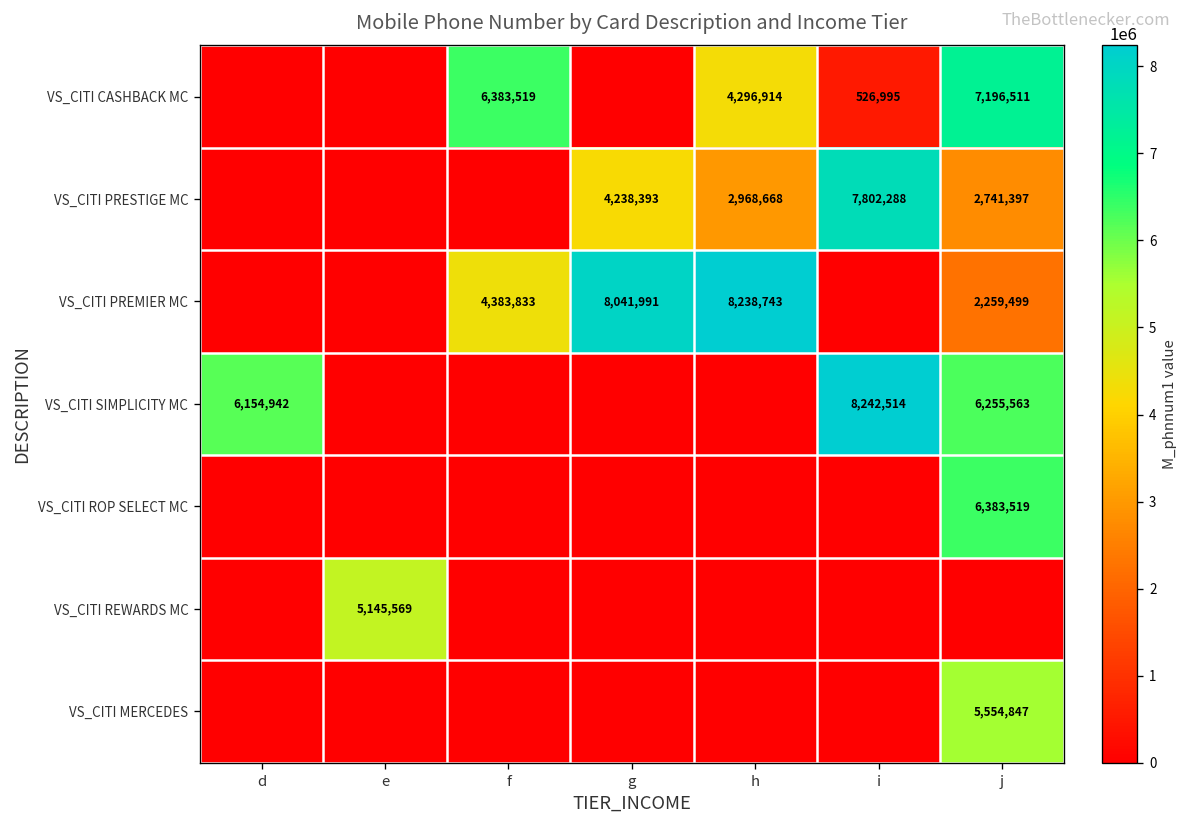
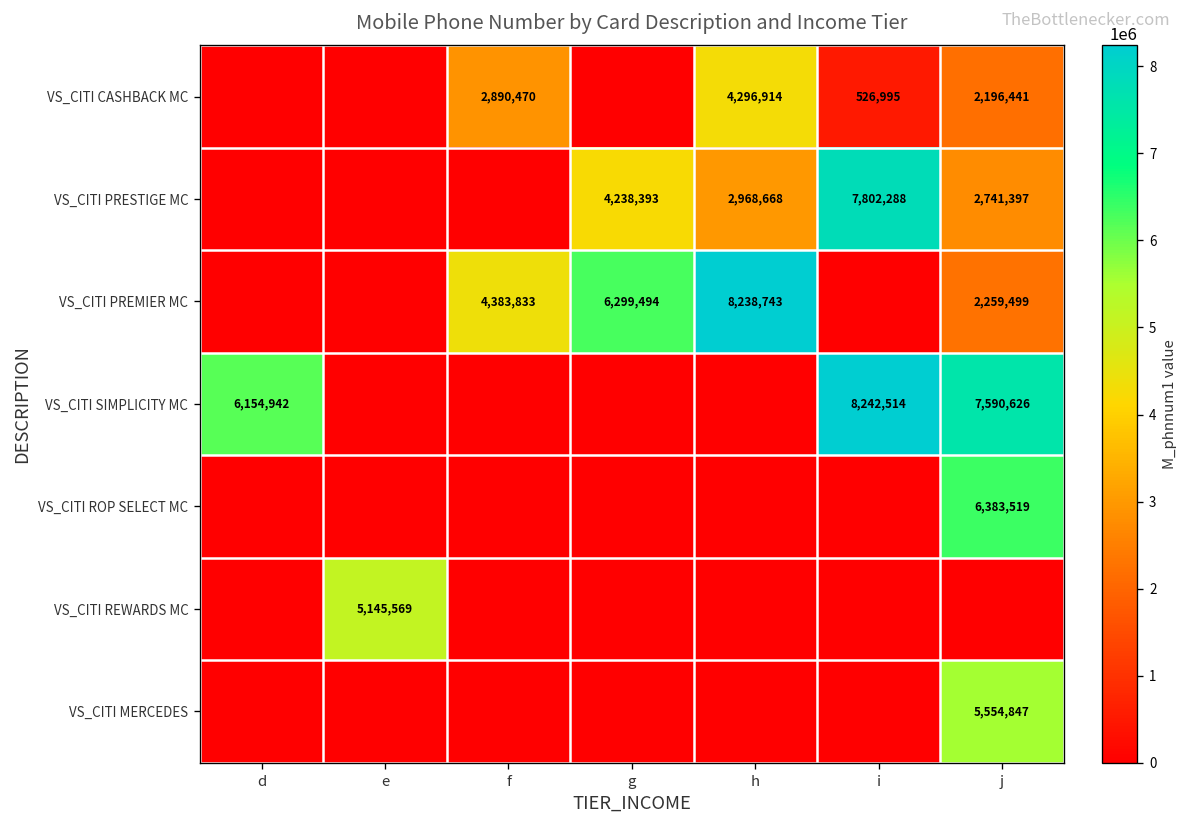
  {
    "VS_CITI CASHBACK MC": {
-     "f": "6,383,519",
+     "f": "2,890,470",
      "h": "4,296,914",
      "i": "526,995",
-     "j": "7,196,511"
+     "j": "2,196,441"
    },
    "VS_CITI PRESTIGE MC": {
      "g": "4,238,393",
      "h": "2,968,668",
      "i": "7,802,288",
      "j": "2,741,397"
    },
    "VS_CITI PREMIER MC": {
      "f": "4,383,833",
-     "g": "8,041,991",
+     "g": "6,299,494",
      "h": "8,238,743",
      "j": "2,259,499"
    },
    "VS_CITI SIMPLICITY MC": {
      "d": "6,154,942",
      "i": "8,242,514",
-     "j": "6,255,563"
+     "j": "7,590,626"
    },
    "VS_CITI ROP SELECT MC": {
      "j": "6,383,519"
    },
    "VS_CITI REWARDS MC": {
      "e": "5,145,569"
    },
    "VS_CITI MERCEDES": {
      "j": "5,554,847"
    }
  }
